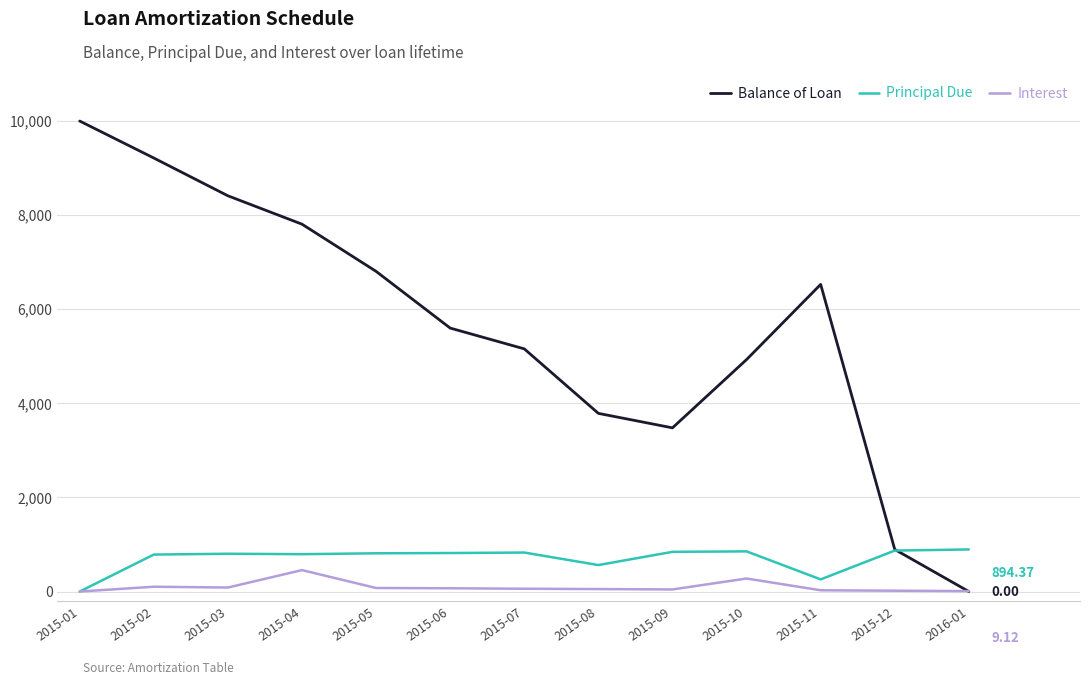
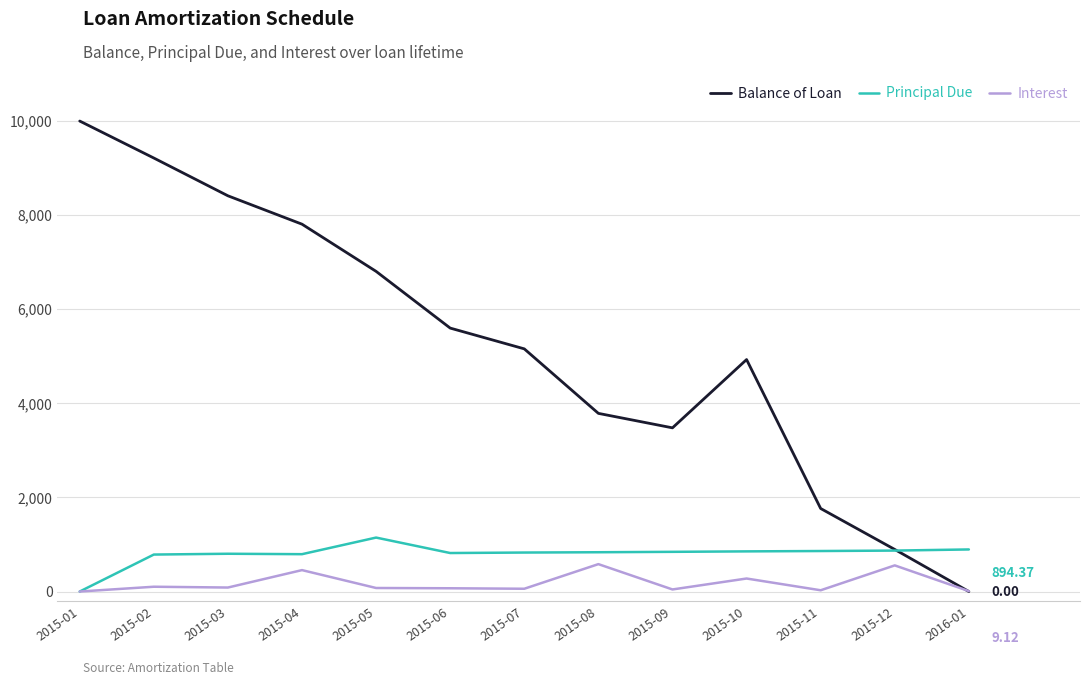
  {
    "Balance of Loan": {
      "2015-01": "10,000",
      "2015-02": "9,200",
      "2015-03": "8,400",
      "2015-04": "7,800",
      "2015-05": "6,800",
      "2015-06": "5,600",
      "2015-07": "5,200",
      "2015-08": "3,800",
      "2015-09": "3,500",
      "2015-10": "4,900",
-     "2015-11": "6,500"
+     "2015-11": "1,800"
    },
    "Principal Due": {
      "2015-02": "800",
      "2015-03": "800",
      "2015-04": "800",
-     "2015-05": "800",
+     "2015-05": "1,100",
      "2015-06": "800",
      "2015-07": "800",
-     "2015-08": "600",
+     "2015-08": "800",
      "2015-09": "800",
      "2015-10": "900",
-     "2015-11": "300",
+     "2015-11": "900",
      "2016-01": "900"
    },
    "Interest": {
      "2015-02": "100",
      "2015-03": "100",
      "2015-04": "500",
      "2015-05": "100",
      "2015-06": "100",
      "2015-07": "100",
-     "2015-08": "100",
+     "2015-08": "600",
      "2015-09": "0",
      "2015-10": "300",
      "2015-11": "0",
-     "2015-12": "0"
+     "2015-12": "600"
    }
  }
